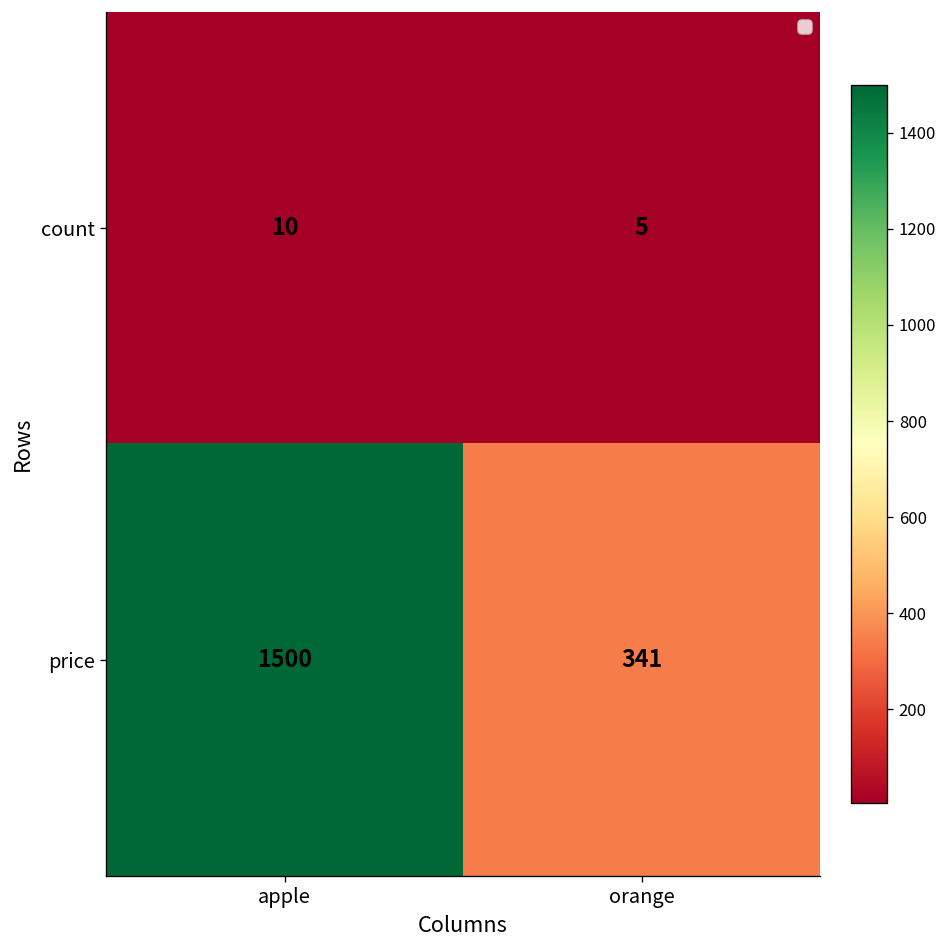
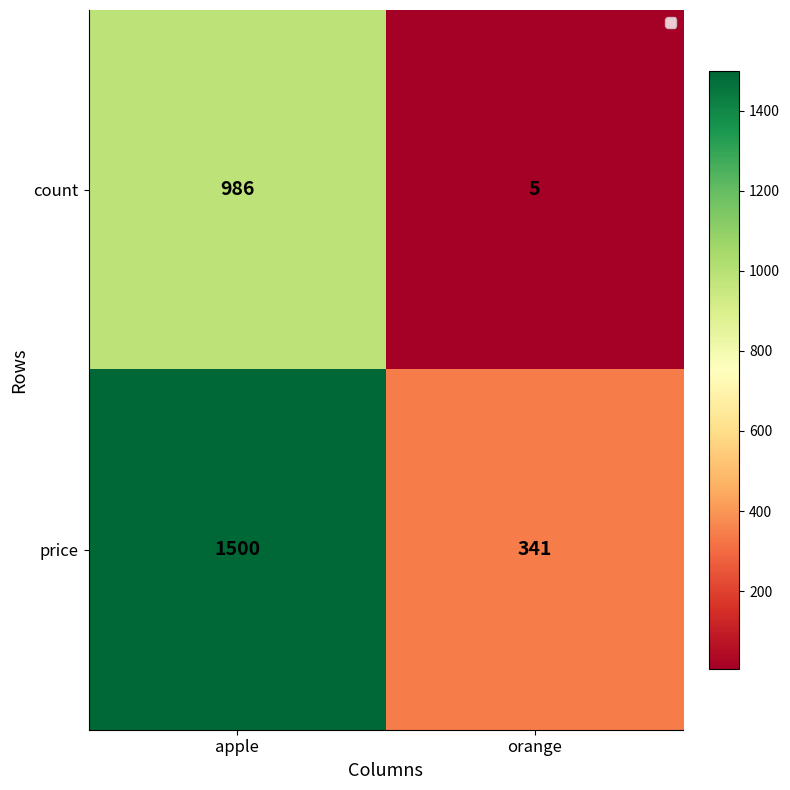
  {
    "count": {
-     "apple": 10,
+     "apple": 986,
      "orange": 5
    },
    "price": {
      "apple": 1500,
      "orange": 341
    }
  }
